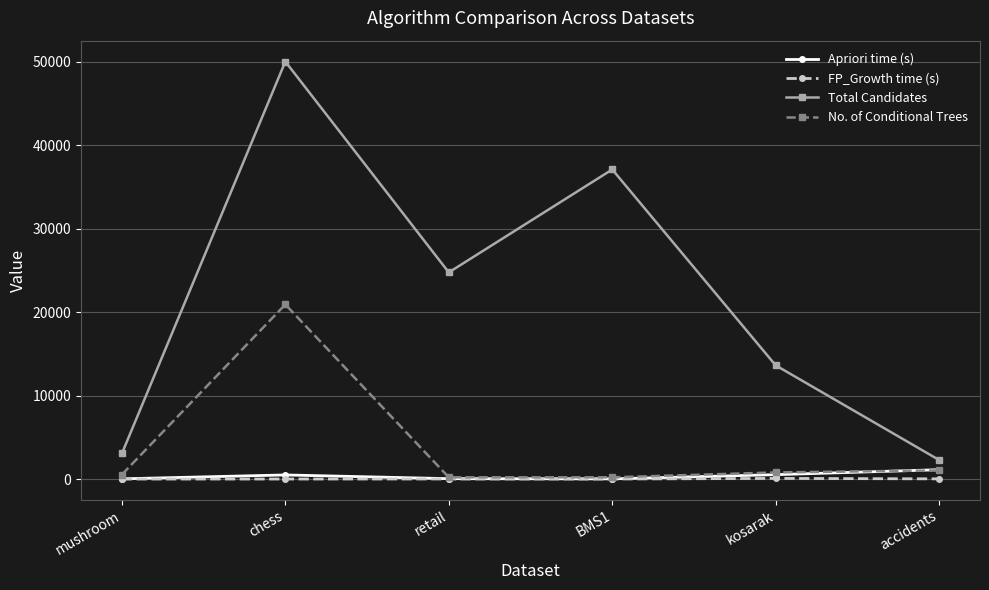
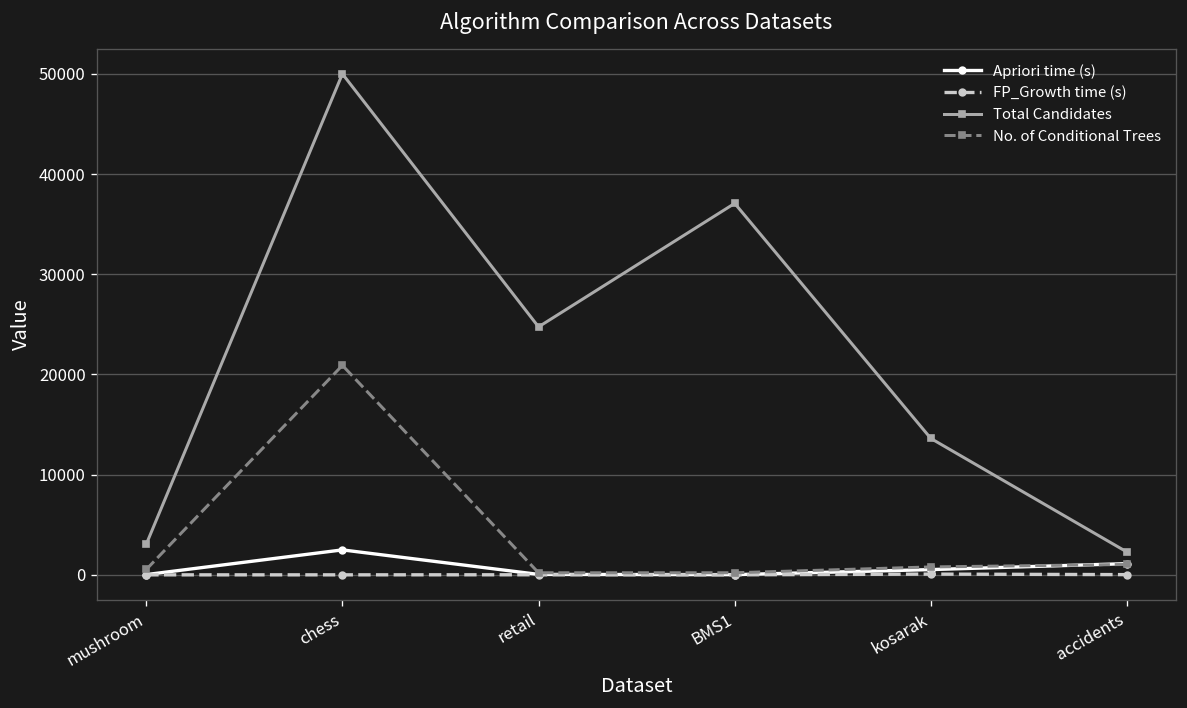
  {
    "Apriori time (s)": {
-     "chess": 0
+     "chess": 2000
    }
  }
